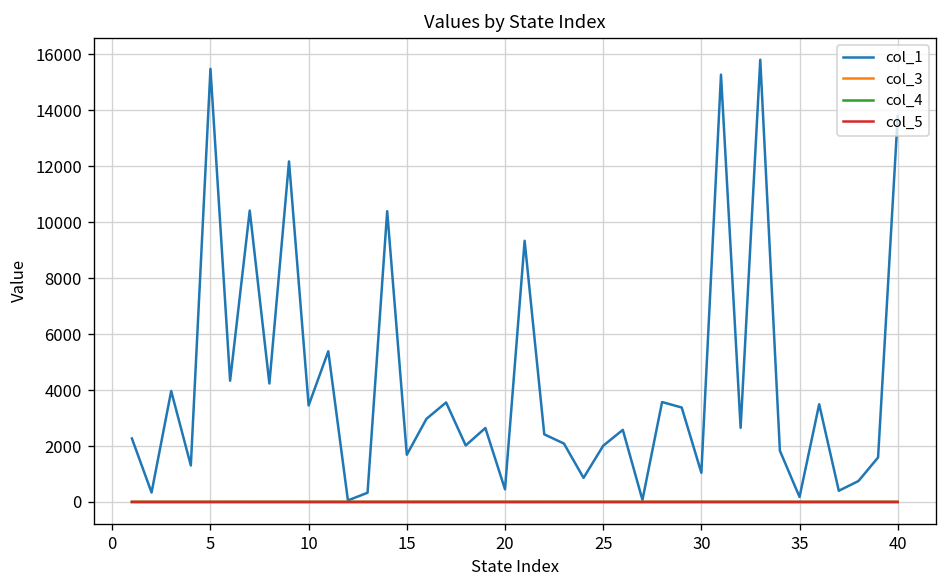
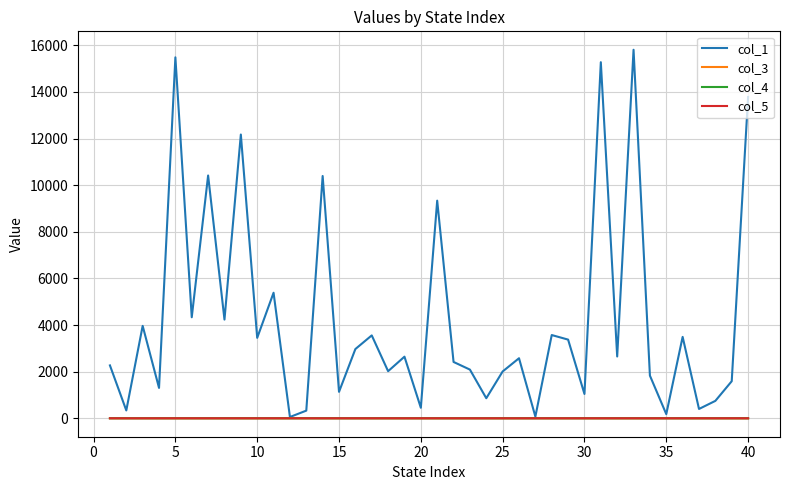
  {
    "col_1": {
      "5": 15500,
      "10": 3500,
-     "15": 1700,
+     "15": 1100,
      "20": 500,
      "25": 2000,
      "30": 1000,
      "35": 200
    },
    "col_5": {
      "5": 0,
      "10": 0,
      "15": 0,
      "20": 0,
      "25": 0,
      "30": 0,
      "35": 0,
      "40": 0
    }
  }
